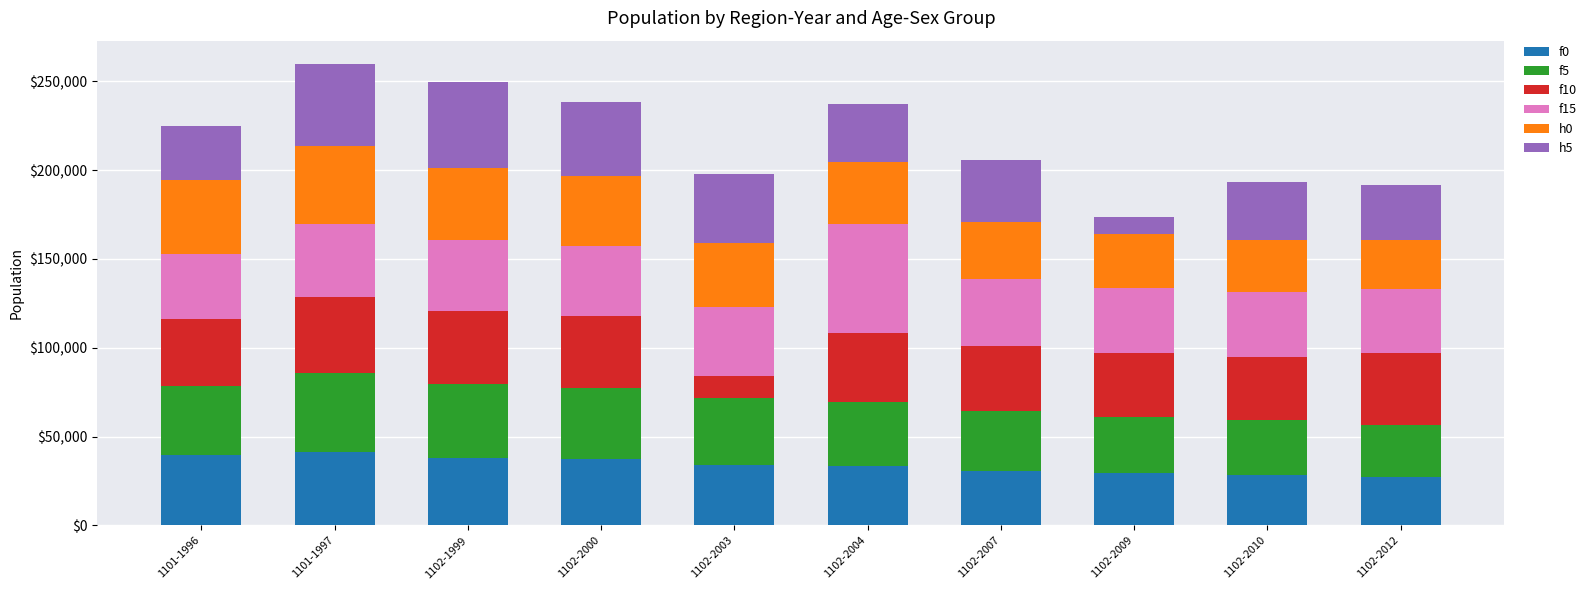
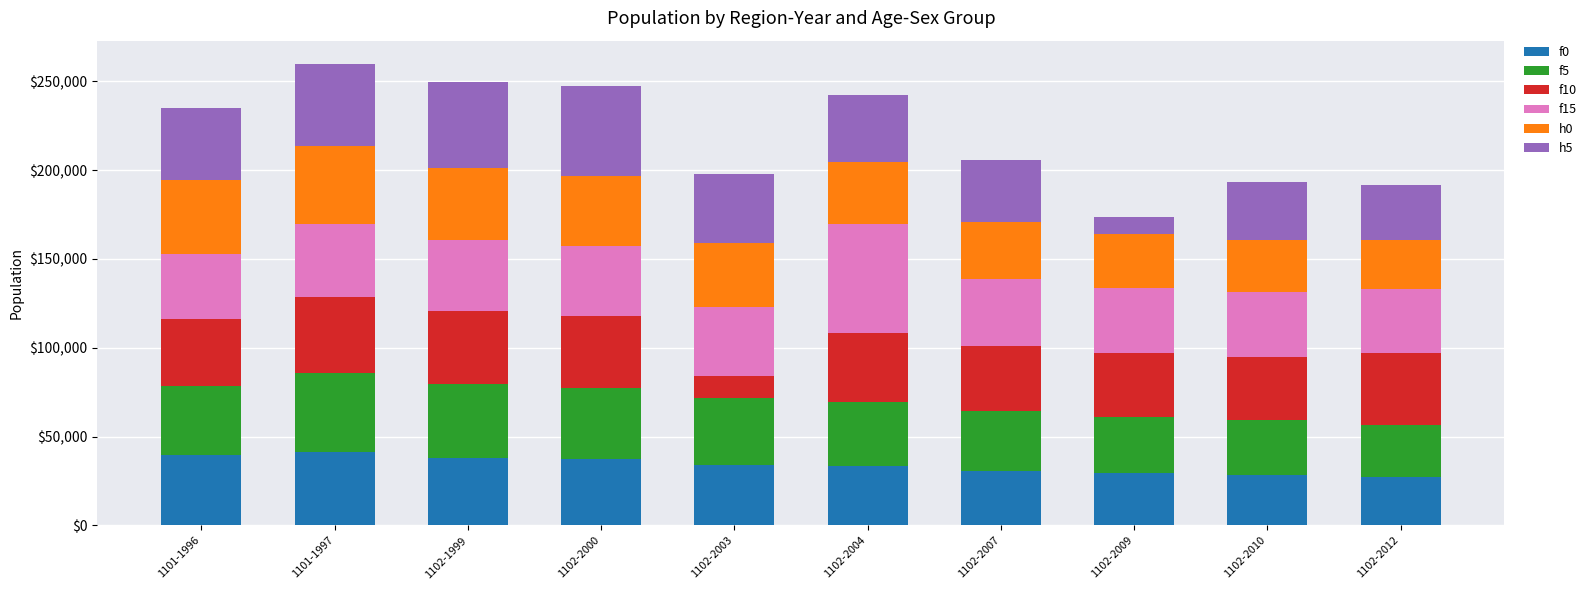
  {
    "f0": {
      "1101-1996": "$40,000",
      "1101-1997": "$41,000",
      "1102-1999": "$38,000",
      "1102-2000": "$37,000",
      "1102-2003": "$34,000",
      "1102-2004": "$33,000",
      "1102-2007": "$31,000",
      "1102-2009": "$29,000",
      "1102-2010": "$28,000",
      "1102-2012": "$27,000"
    },
    "f5": {
      "1101-1996": "$39,000",
      "1101-1997": "$45,000",
      "1102-1999": "$41,000",
      "1102-2000": "$40,000",
      "1102-2003": "$37,000",
      "1102-2004": "$36,000",
      "1102-2007": "$34,000",
      "1102-2009": "$32,000",
      "1102-2010": "$31,000",
      "1102-2012": "$30,000"
    },
    "f10": {
      "1101-1996": "$38,000",
      "1101-1997": "$43,000",
      "1102-1999": "$41,000",
      "1102-2000": "$41,000",
      "1102-2003": "$13,000",
      "1102-2004": "$38,000",
      "1102-2007": "$37,000",
      "1102-2009": "$36,000",
      "1102-2010": "$35,000",
      "1102-2012": "$40,000"
    },
    "f15": {
      "1101-1996": "$37,000",
      "1101-1997": "$41,000",
      "1102-1999": "$40,000",
      "1102-2000": "$40,000",
      "1102-2003": "$39,000",
      "1102-2004": "$62,000",
      "1102-2007": "$37,000",
      "1102-2009": "$37,000",
      "1102-2010": "$37,000",
      "1102-2012": "$36,000"
    },
    "h0": {
      "1101-1996": "$42,000",
      "1101-1997": "$44,000",
      "1102-1999": "$40,000",
      "1102-2000": "$39,000",
      "1102-2003": "$36,000",
      "1102-2004": "$35,000",
      "1102-2007": "$32,000",
      "1102-2009": "$30,000",
      "1102-2010": "$29,000",
      "1102-2012": "$28,000"
    },
    "h5": {
-     "1101-1996": "$30,000",
+     "1101-1996": "$40,000",
      "1101-1997": "$46,000",
      "1102-1999": "$49,000",
-     "1102-2000": "$42,000",
+     "1102-2000": "$51,000",
      "1102-2003": "$39,000",
-     "1102-2004": "$33,000",
+     "1102-2004": "$38,000",
      "1102-2007": "$35,000",
      "1102-2009": "$9,000",
      "1102-2010": "$33,000",
      "1102-2012": "$31,000"
    }
  }
